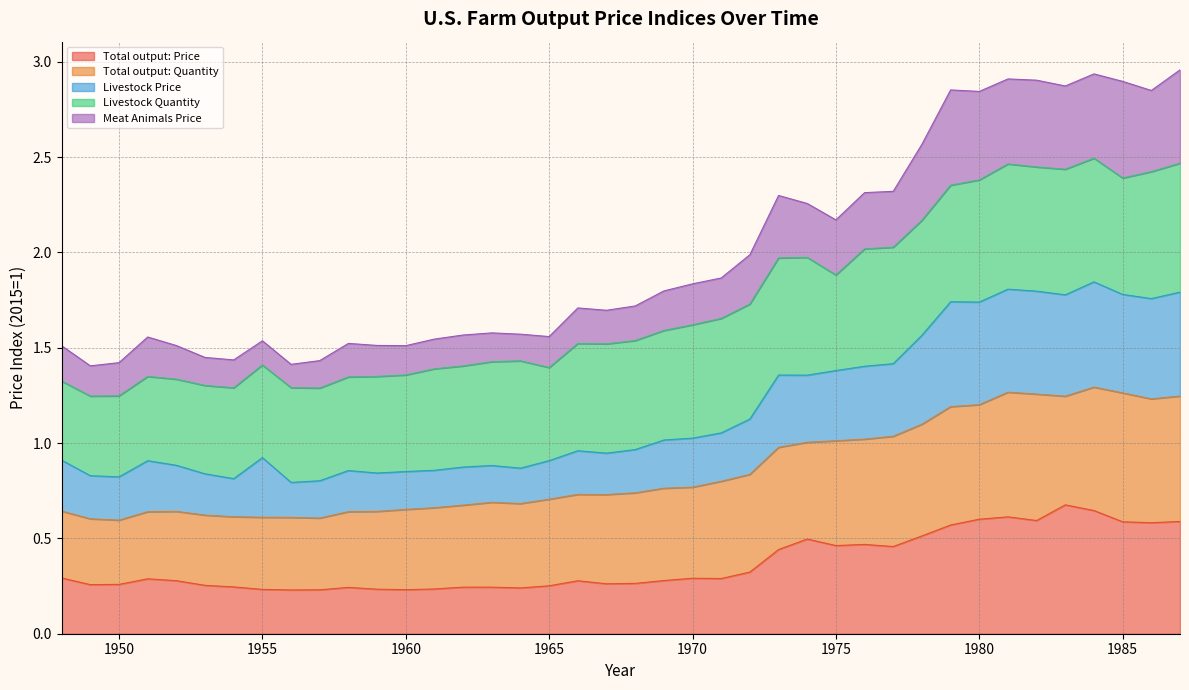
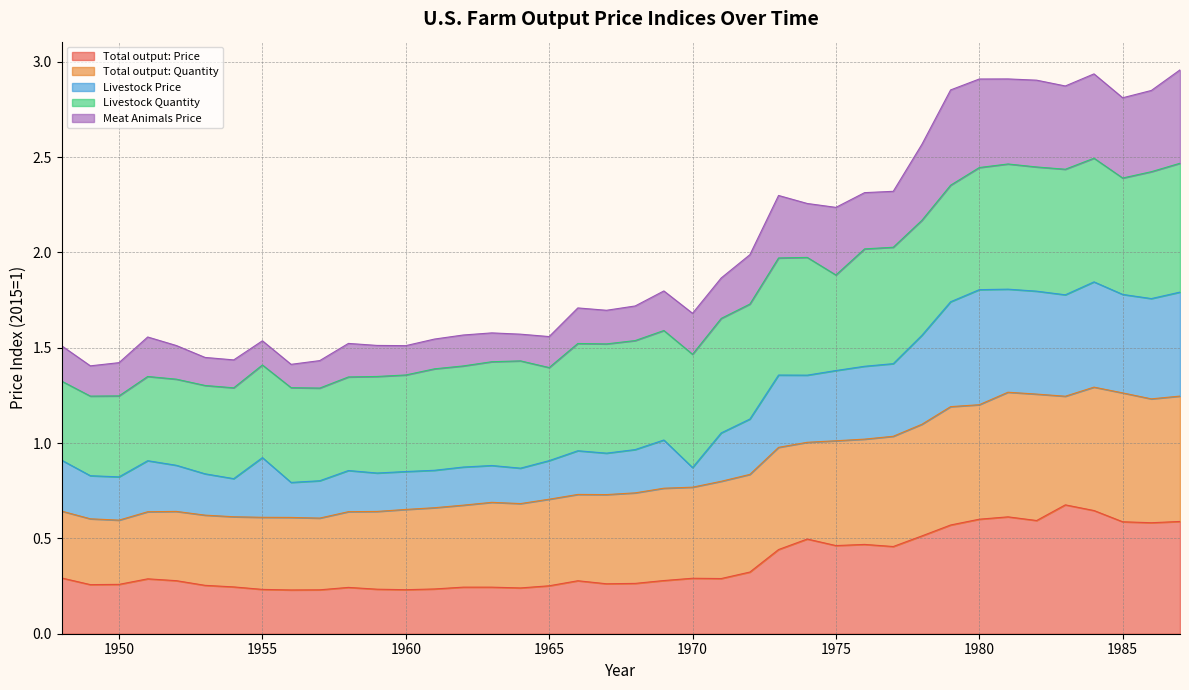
  {
    "Livestock Price": {
      "1950": 0.23,
      "1955": 0.31,
      "1960": 0.20,
      "1965": 0.20,
-     "1970": 0.26,
+     "1970": 0.10,
      "1975": 0.37,
-     "1980": 0.54,
+     "1980": 0.60,
      "1985": 0.52
    },
    "Livestock Quantity": {
      "1950": 0.42,
      "1955": 0.49,
      "1960": 0.51,
      "1965": 0.49,
      "1970": 0.59,
      "1975": 0.50,
      "1980": 0.64,
      "1985": 0.61
    },
    "Meat Animals Price": {
      "1950": 0.17,
      "1955": 0.13,
      "1960": 0.15,
      "1965": 0.16,
      "1970": 0.22,
-     "1975": 0.29,
+     "1975": 0.35,
      "1980": 0.46,
-     "1985": 0.51
+     "1985": 0.42
    }
  }
